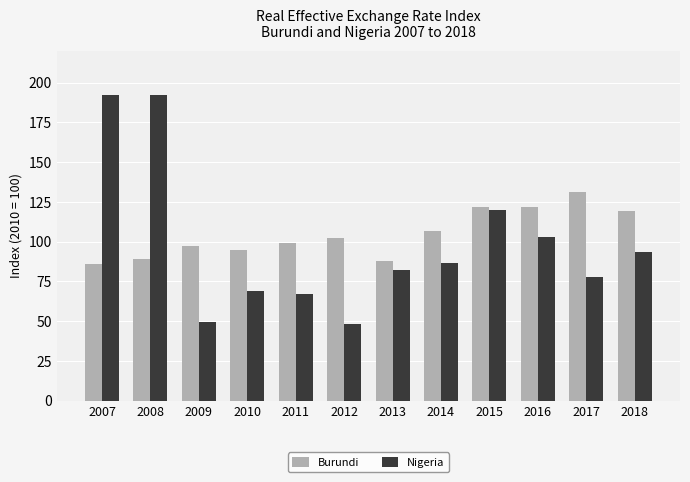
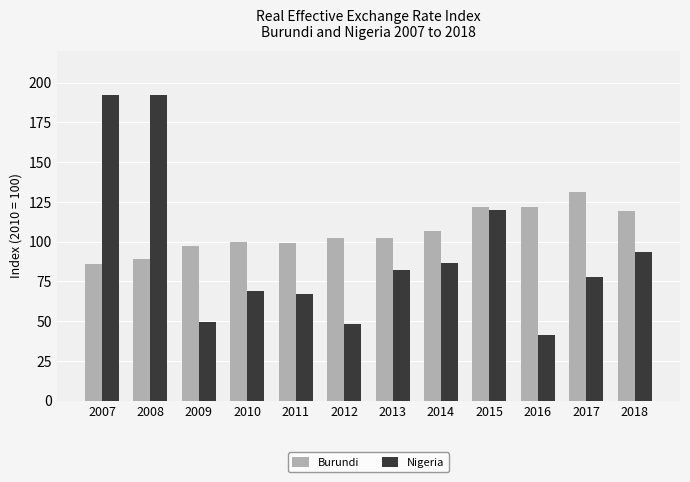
  {
    "Burundi": {
      "2007": 86,
      "2008": 89,
      "2009": 97,
-     "2010": 95,
+     "2010": 100,
      "2011": 99,
      "2012": 102,
-     "2013": 88,
+     "2013": 102,
      "2014": 107,
      "2015": 122,
      "2016": 122,
      "2017": 131,
      "2018": 119
    },
    "Nigeria": {
      "2007": 192,
      "2008": 192,
      "2009": 50,
      "2010": 69,
      "2011": 67,
      "2012": 48,
      "2013": 82,
      "2014": 86,
      "2015": 120,
-     "2016": 103,
+     "2016": 41,
      "2017": 78,
      "2018": 94
    }
  }
